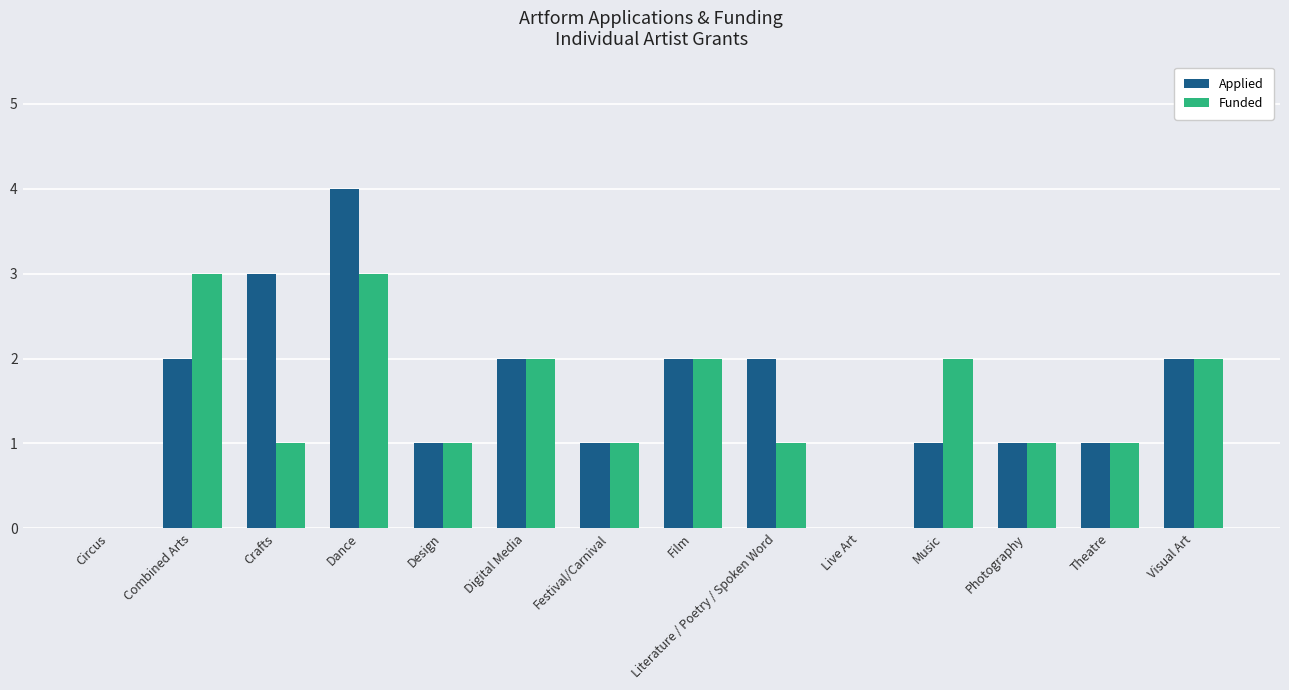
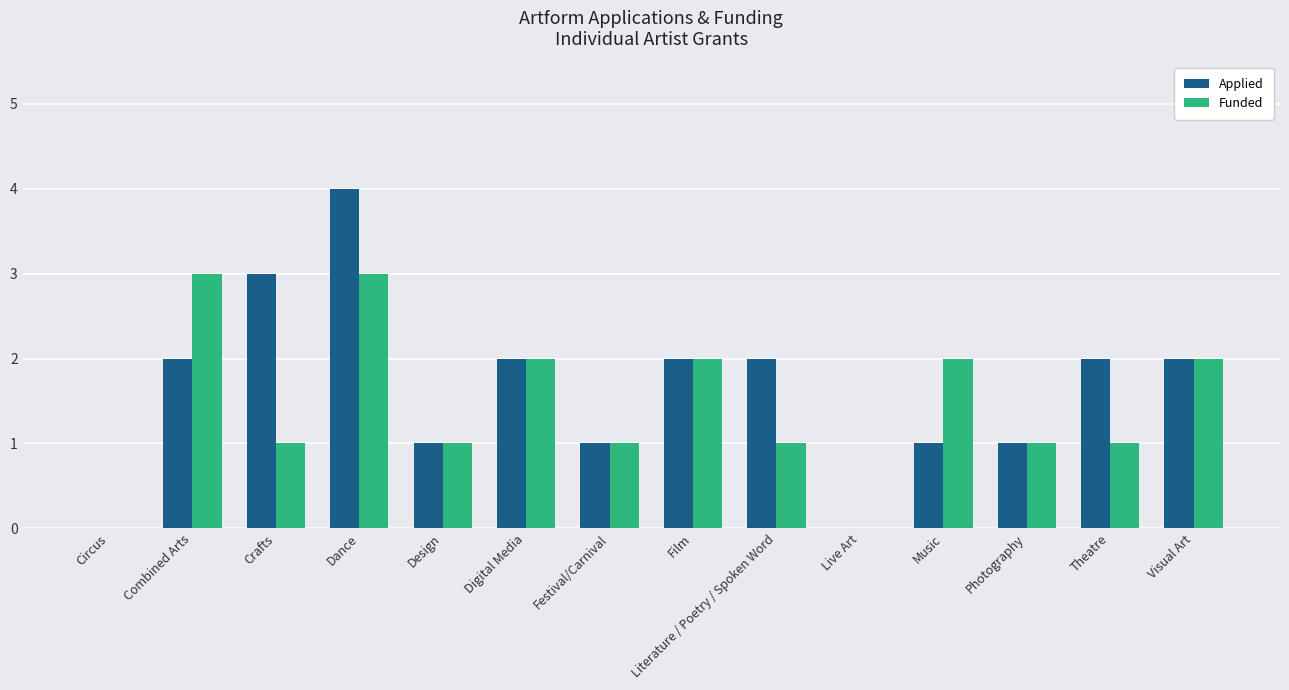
  {
    "Applied": {
      "Circus": 0,
      "Combined Arts": 2,
      "Crafts": 3,
      "Dance": 4,
      "Design": 1,
      "Digital Media": 2,
      "Festival/Carnival": 1,
      "Film": 2,
      "Literature / Poetry / Spoken Word": 2,
      "Live Art": 0,
      "Music": 1,
      "Photography": 1,
-     "Theatre": 1,
+     "Theatre": 2,
      "Visual Art": 2
    },
    "Funded": {
      "Circus": 0,
      "Combined Arts": 3,
      "Crafts": 1,
      "Dance": 3,
      "Design": 1,
      "Digital Media": 2,
      "Festival/Carnival": 1,
      "Film": 2,
      "Literature / Poetry / Spoken Word": 1,
      "Live Art": 0,
      "Music": 2,
      "Photography": 1,
      "Theatre": 1,
      "Visual Art": 2
    }
  }
